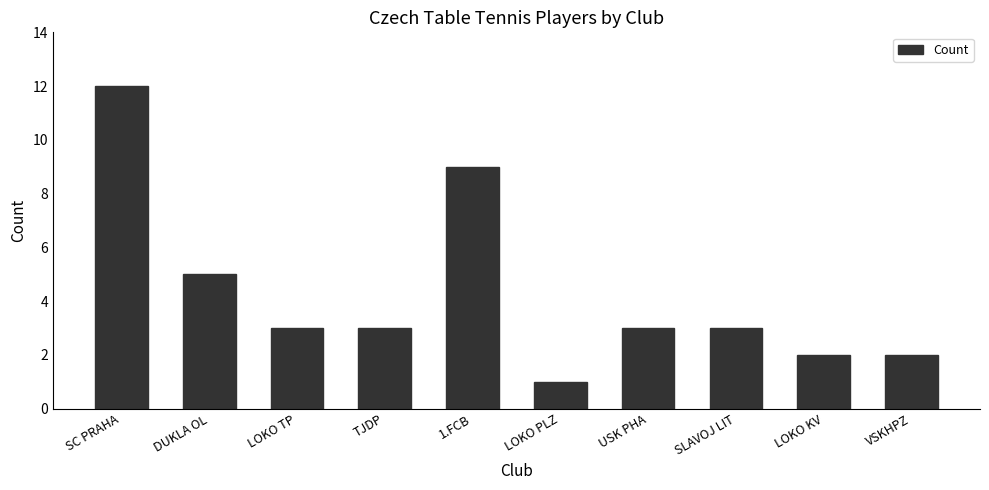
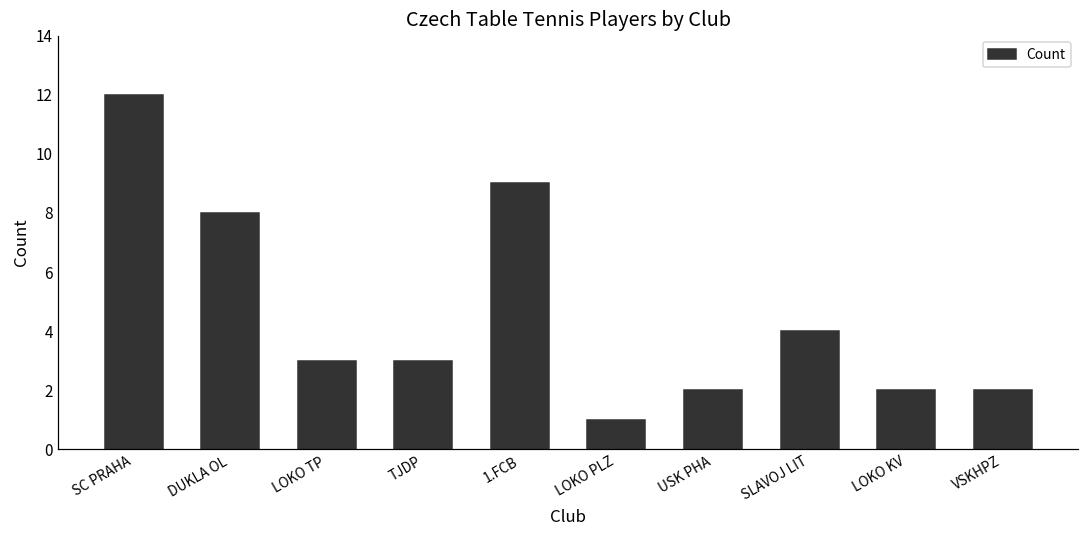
  {
    "SC PRAHA": 12,
-   "DUKLA OL": 5,
+   "DUKLA OL": 8,
    "LOKO TP": 3,
    "TJDP": 3,
    "1.FCB": 9,
    "LOKO PLZ": 1,
-   "USK PHA": 3,
-   "SLAVOJ LIT": 3,
+   "USK PHA": 2,
+   "SLAVOJ LIT": 4,
    "LOKO KV": 2,
    "VSKHPZ": 2
  }
